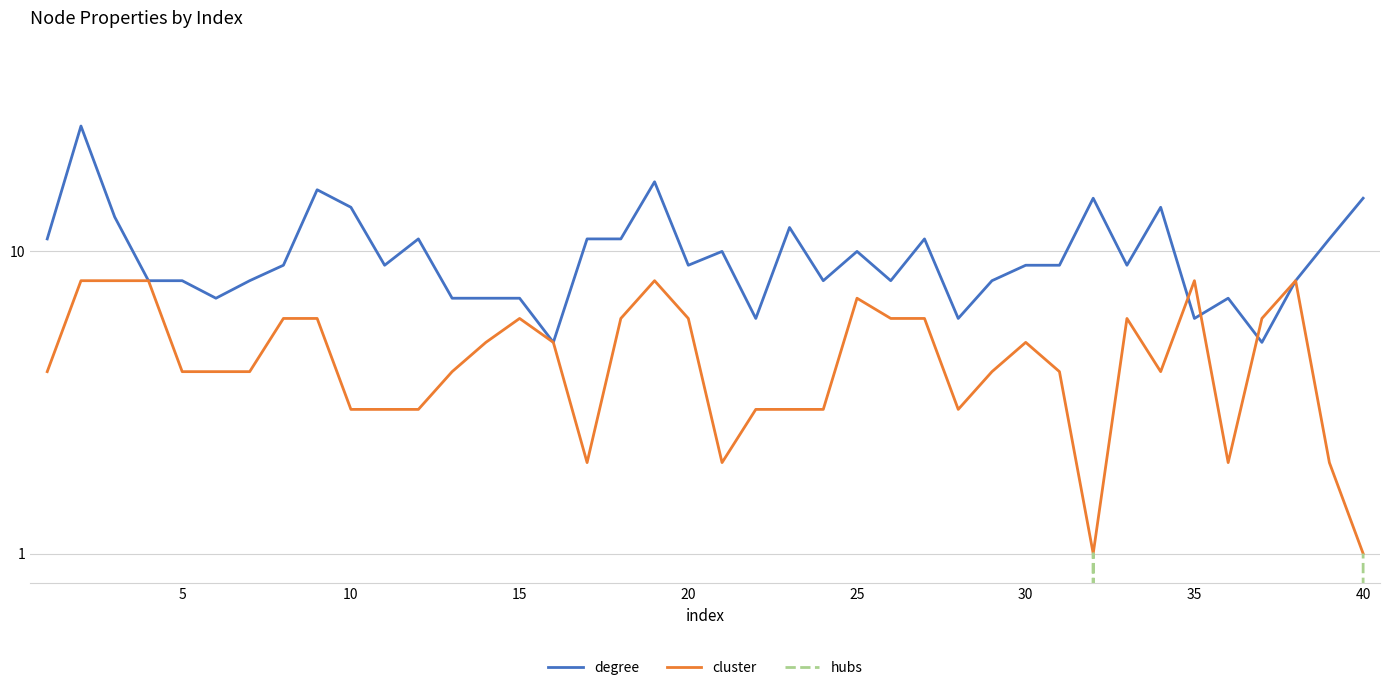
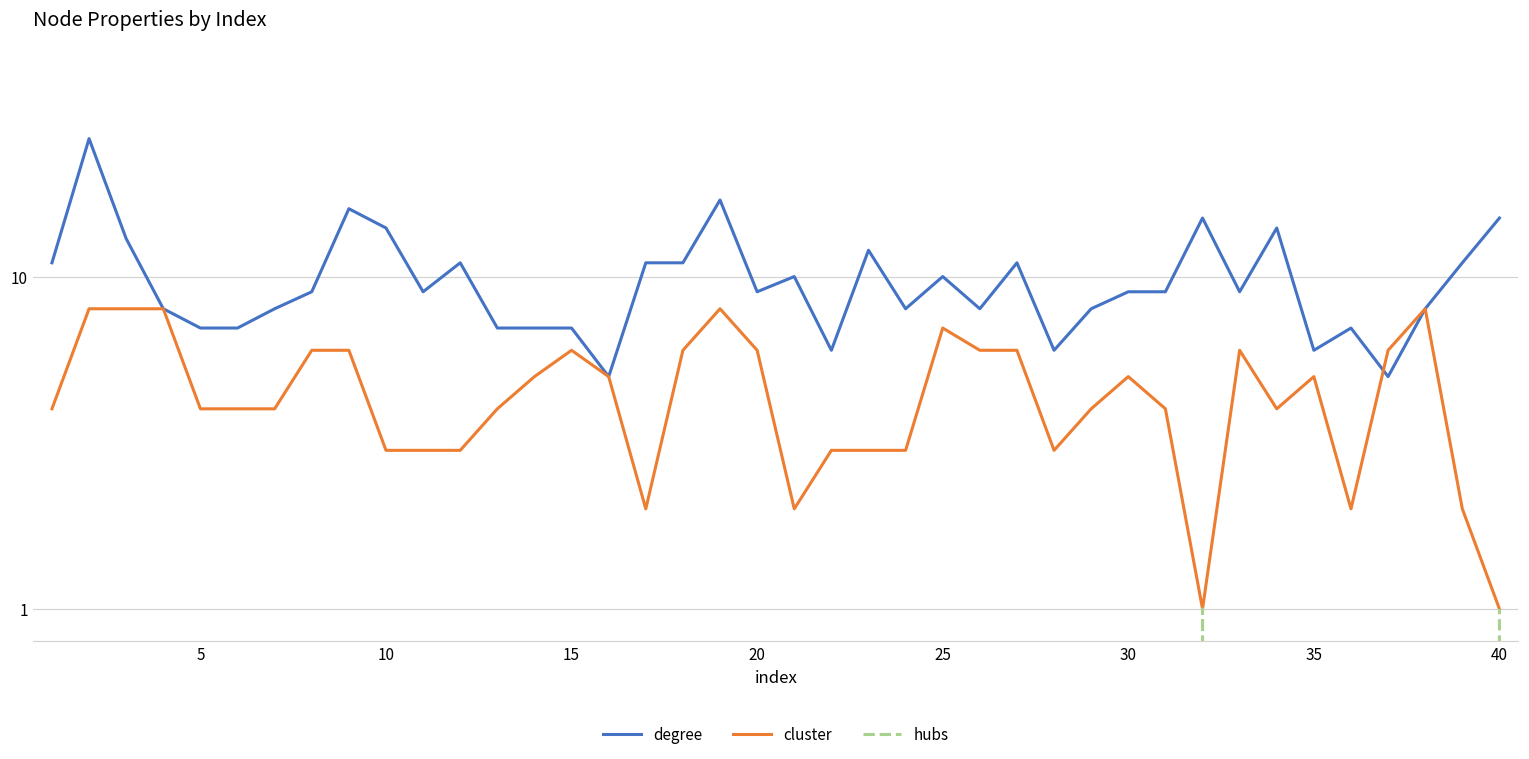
  {
    "degree": {
-     "5": 8,
+     "5": 7,
      "10": 14,
      "15": 7,
      "20": 9,
      "25": 10,
      "30": 9,
      "35": 6,
      "40": 15
    },
    "cluster": {
      "5": 4,
      "10": 3,
      "15": 6,
      "20": 6,
      "25": 7,
      "30": 5,
-     "35": 8
+     "35": 5
    }
  }
